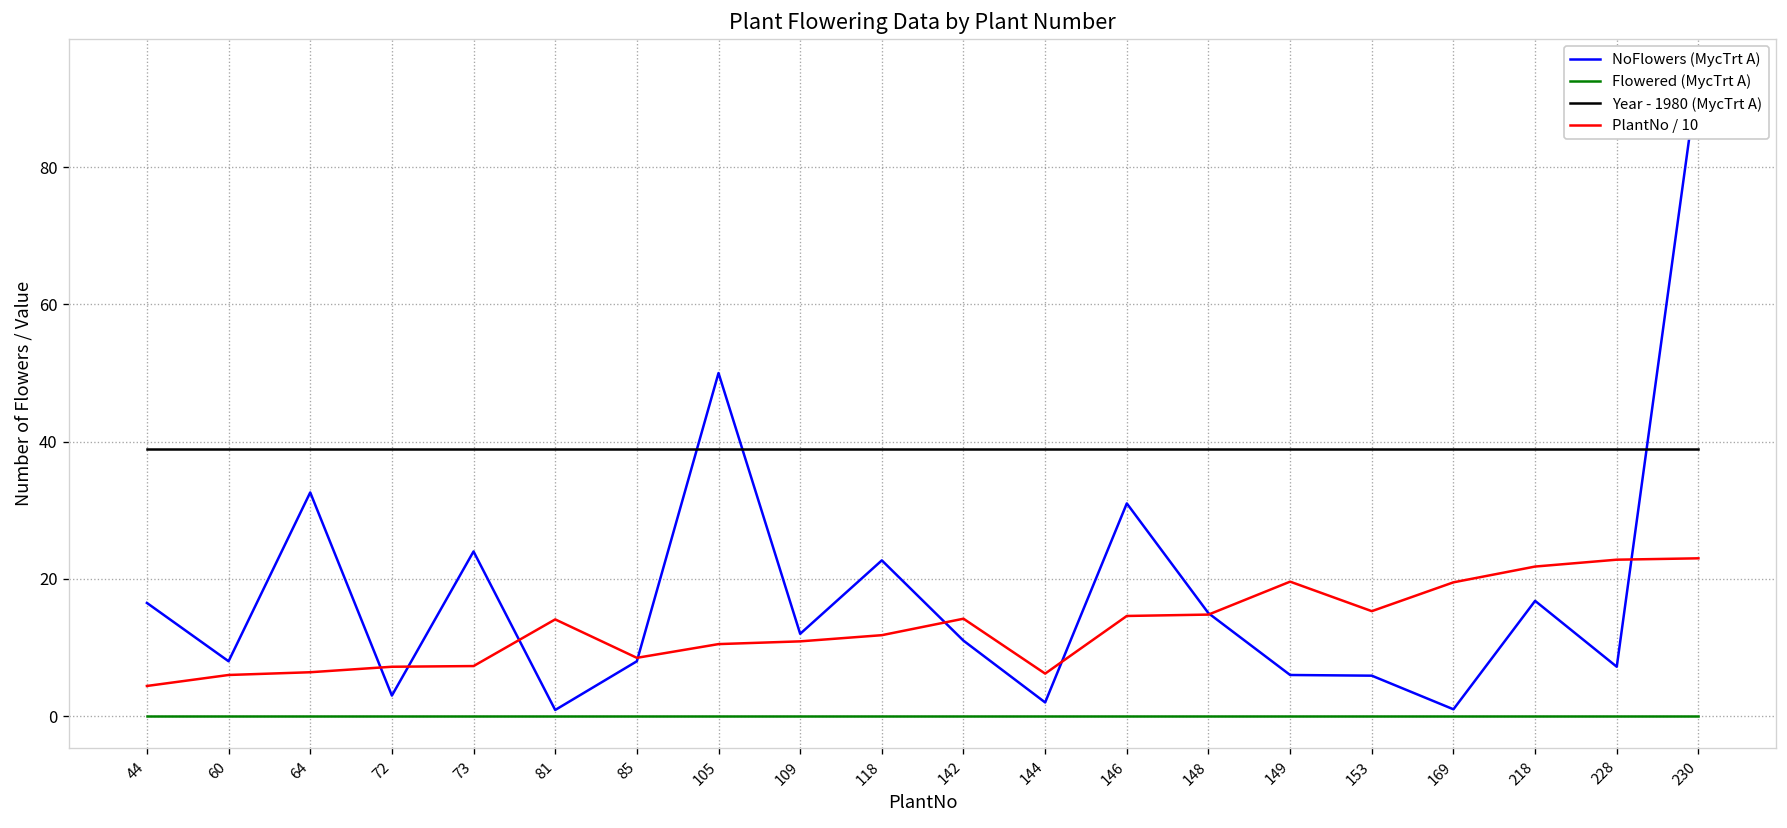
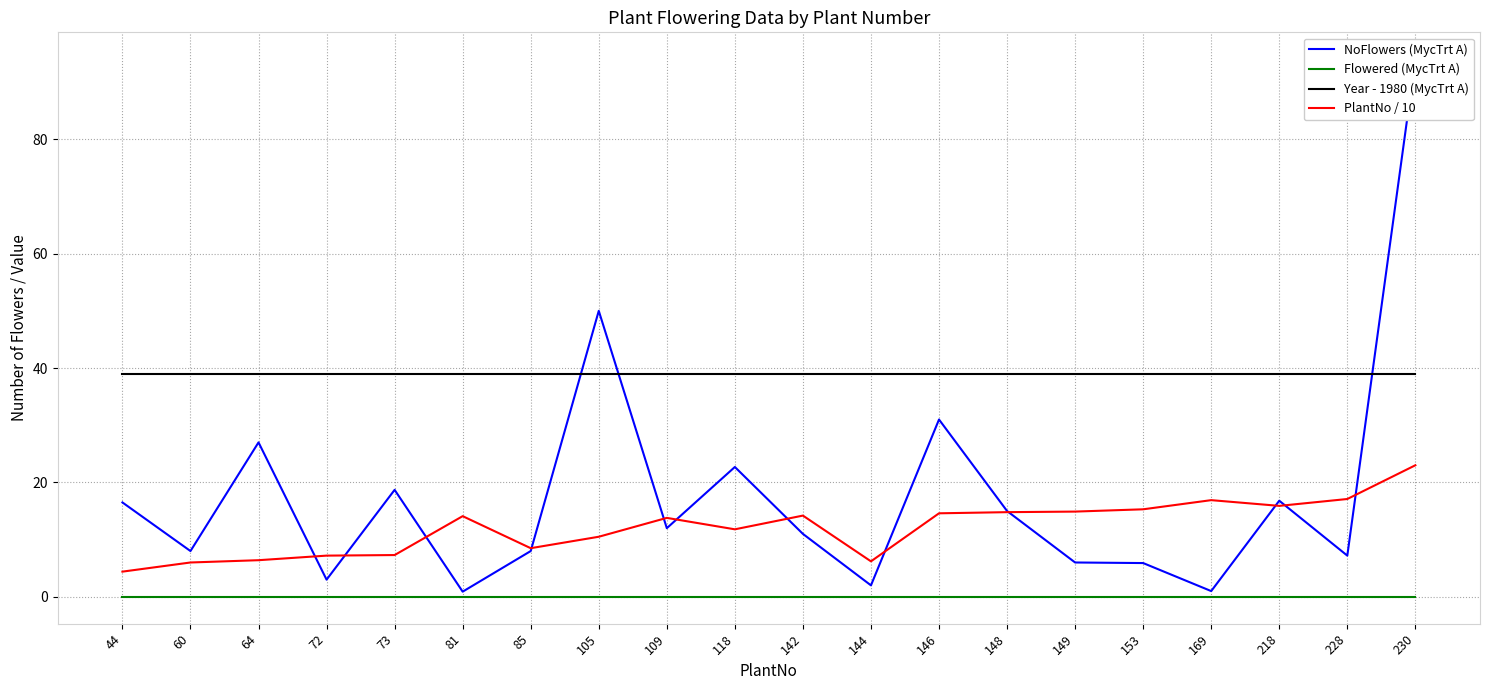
  {
    "NoFlowers (MycTrt A)": {
      "44": 17,
      "60": 8,
-     "64": 33,
+     "64": 27,
      "72": 3,
-     "73": 24,
+     "73": 19,
      "81": 1,
      "85": 8,
      "105": 50,
      "109": 12,
      "118": 23,
      "142": 11,
      "144": 2,
      "146": 31,
      "149": 6,
      "153": 6,
      "169": 1,
      "218": 17,
      "228": 7
    },
    "Flowered (MycTrt A)": {
      "44": 0,
      "60": 0,
      "64": 0,
      "72": 0,
      "73": 0,
      "81": 0,
      "85": 0,
      "105": 0,
      "109": 0,
      "118": 0,
      "142": 0,
      "144": 0,
      "146": 0,
      "148": 0,
      "149": 0,
      "153": 0,
      "169": 0,
      "218": 0,
      "228": 0,
      "230": 0
    },
    "Year - 1980 (MycTrt A)": {
      "44": 39,
      "60": 39,
      "64": 39,
      "72": 39,
      "73": 39,
      "81": 39,
      "85": 39,
      "105": 39,
      "109": 39,
      "118": 39,
      "142": 39,
      "144": 39,
      "146": 39,
      "148": 39,
      "149": 39,
      "153": 39,
      "169": 39,
      "218": 39,
      "228": 39,
      "230": 39
    },
    "PlantNo / 10": {
      "44": 4,
      "60": 6,
      "64": 6,
      "72": 7,
      "73": 7,
      "81": 14,
      "85": 9,
      "105": 11,
-     "109": 11,
+     "109": 14,
      "118": 12,
      "142": 14,
      "144": 6,
      "146": 15,
-     "149": 20,
+     "149": 15,
      "153": 15,
-     "169": 20,
-     "218": 22,
-     "228": 23,
+     "169": 17,
+     "218": 16,
+     "228": 17,
      "230": 23
    }
  }
